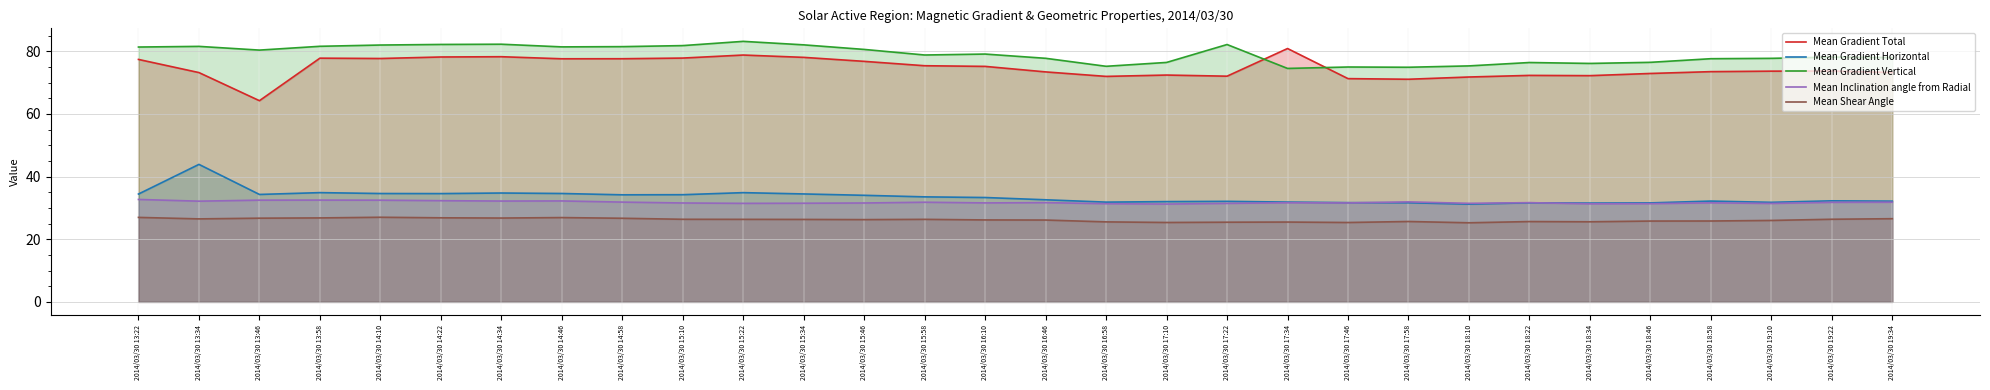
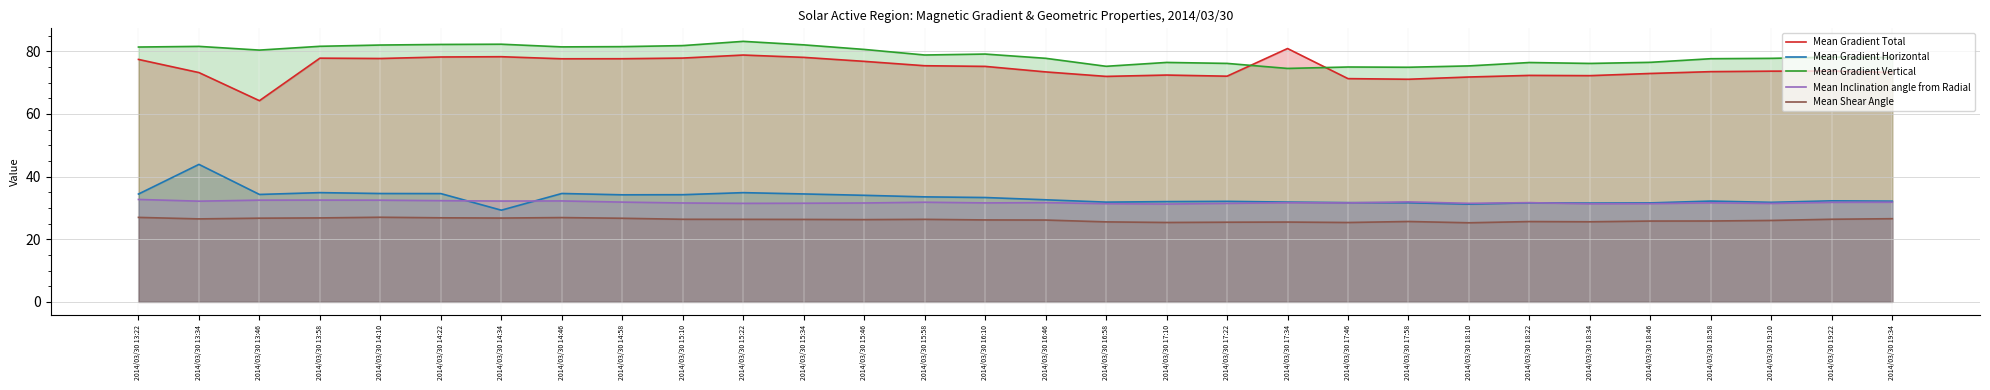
  {
    "Mean Gradient Total": {
      "2014/03/30 13:22": 77,
      "2014/03/30 13:34": 73,
      "2014/03/30 13:46": 64,
      "2014/03/30 13:58": 78,
      "2014/03/30 14:10": 78,
      "2014/03/30 14:22": 78,
      "2014/03/30 14:34": 78,
      "2014/03/30 14:46": 78,
      "2014/03/30 14:58": 78,
      "2014/03/30 15:10": 78,
      "2014/03/30 15:22": 79,
      "2014/03/30 15:34": 78,
      "2014/03/30 15:46": 77,
      "2014/03/30 15:58": 75,
      "2014/03/30 16:10": 75,
      "2014/03/30 16:46": 73,
      "2014/03/30 16:58": 72,
      "2014/03/30 17:10": 72,
      "2014/03/30 17:22": 72,
      "2014/03/30 17:34": 81,
      "2014/03/30 17:46": 71,
      "2014/03/30 17:58": 71,
      "2014/03/30 18:10": 72,
      "2014/03/30 18:22": 72,
      "2014/03/30 18:34": 72,
      "2014/03/30 18:46": 73,
      "2014/03/30 18:58": 73,
      "2014/03/30 19:10": 74
    },
    "Mean Gradient Horizontal": {
      "2014/03/30 13:22": 34,
      "2014/03/30 13:34": 44,
      "2014/03/30 13:46": 34,
      "2014/03/30 13:58": 35,
      "2014/03/30 14:10": 35,
      "2014/03/30 14:22": 35,
-     "2014/03/30 14:34": 35,
+     "2014/03/30 14:34": 29,
      "2014/03/30 14:46": 35,
      "2014/03/30 14:58": 34,
      "2014/03/30 15:10": 34,
      "2014/03/30 15:22": 35,
      "2014/03/30 15:34": 34,
      "2014/03/30 15:46": 34,
      "2014/03/30 15:58": 34,
      "2014/03/30 16:10": 33,
      "2014/03/30 16:46": 33
    },
    "Mean Gradient Vertical": {
      "2014/03/30 13:22": 81,
      "2014/03/30 13:34": 82,
      "2014/03/30 13:46": 80,
      "2014/03/30 13:58": 82,
      "2014/03/30 14:10": 82,
      "2014/03/30 14:22": 82,
      "2014/03/30 14:34": 82,
      "2014/03/30 14:46": 81,
      "2014/03/30 14:58": 81,
      "2014/03/30 15:10": 82,
      "2014/03/30 15:22": 83,
      "2014/03/30 15:34": 82,
      "2014/03/30 15:46": 81,
      "2014/03/30 15:58": 79,
      "2014/03/30 16:10": 79,
      "2014/03/30 16:46": 78,
      "2014/03/30 16:58": 75,
      "2014/03/30 17:10": 76,
-     "2014/03/30 17:22": 82,
+     "2014/03/30 17:22": 76,
      "2014/03/30 17:34": 74,
      "2014/03/30 17:46": 75,
      "2014/03/30 17:58": 75,
      "2014/03/30 18:10": 75,
      "2014/03/30 18:22": 76,
      "2014/03/30 18:34": 76,
      "2014/03/30 18:46": 76,
      "2014/03/30 18:58": 78,
      "2014/03/30 19:10": 78
    },
    "Mean Inclination angle from Radial": {
      "2014/03/30 13:22": 33,
      "2014/03/30 13:34": 32,
      "2014/03/30 13:46": 32,
      "2014/03/30 13:58": 32,
      "2014/03/30 14:10": 32,
      "2014/03/30 14:22": 32,
      "2014/03/30 14:34": 32,
      "2014/03/30 14:46": 32,
      "2014/03/30 14:58": 32,
      "2014/03/30 15:10": 32,
      "2014/03/30 15:22": 31,
      "2014/03/30 15:34": 31,
      "2014/03/30 15:46": 32,
      "2014/03/30 15:58": 32,
      "2014/03/30 16:10": 32,
      "2014/03/30 16:46": 32
    },
    "Mean Shear Angle": {
      "2014/03/30 13:22": 27,
      "2014/03/30 13:34": 26,
      "2014/03/30 13:46": 27,
      "2014/03/30 13:58": 27,
      "2014/03/30 14:10": 27,
      "2014/03/30 14:22": 27,
      "2014/03/30 14:34": 27,
      "2014/03/30 14:46": 27,
      "2014/03/30 14:58": 27,
      "2014/03/30 15:10": 26,
      "2014/03/30 15:22": 26,
      "2014/03/30 15:34": 26,
      "2014/03/30 15:46": 26,
      "2014/03/30 15:58": 26,
      "2014/03/30 16:10": 26,
      "2014/03/30 16:46": 26,
      "2014/03/30 16:58": 26,
      "2014/03/30 17:10": 25,
      "2014/03/30 17:22": 25,
      "2014/03/30 17:34": 25,
      "2014/03/30 17:46": 25,
      "2014/03/30 17:58": 26,
      "2014/03/30 18:10": 25,
      "2014/03/30 18:22": 26,
      "2014/03/30 18:34": 26,
      "2014/03/30 18:46": 26,
      "2014/03/30 18:58": 26,
      "2014/03/30 19:10": 26,
      "2014/03/30 19:22": 26,
      "2014/03/30 19:34": 27
    }
  }
